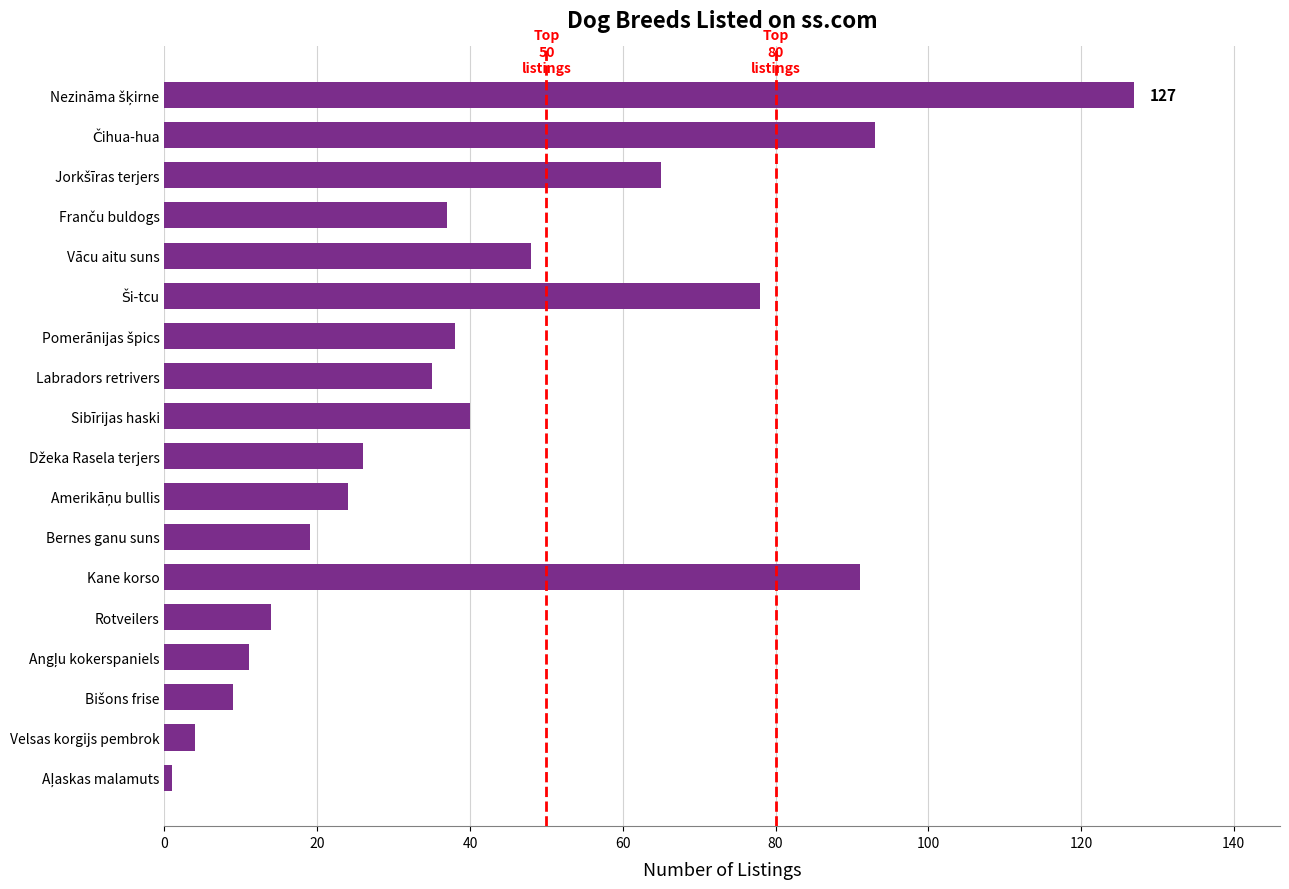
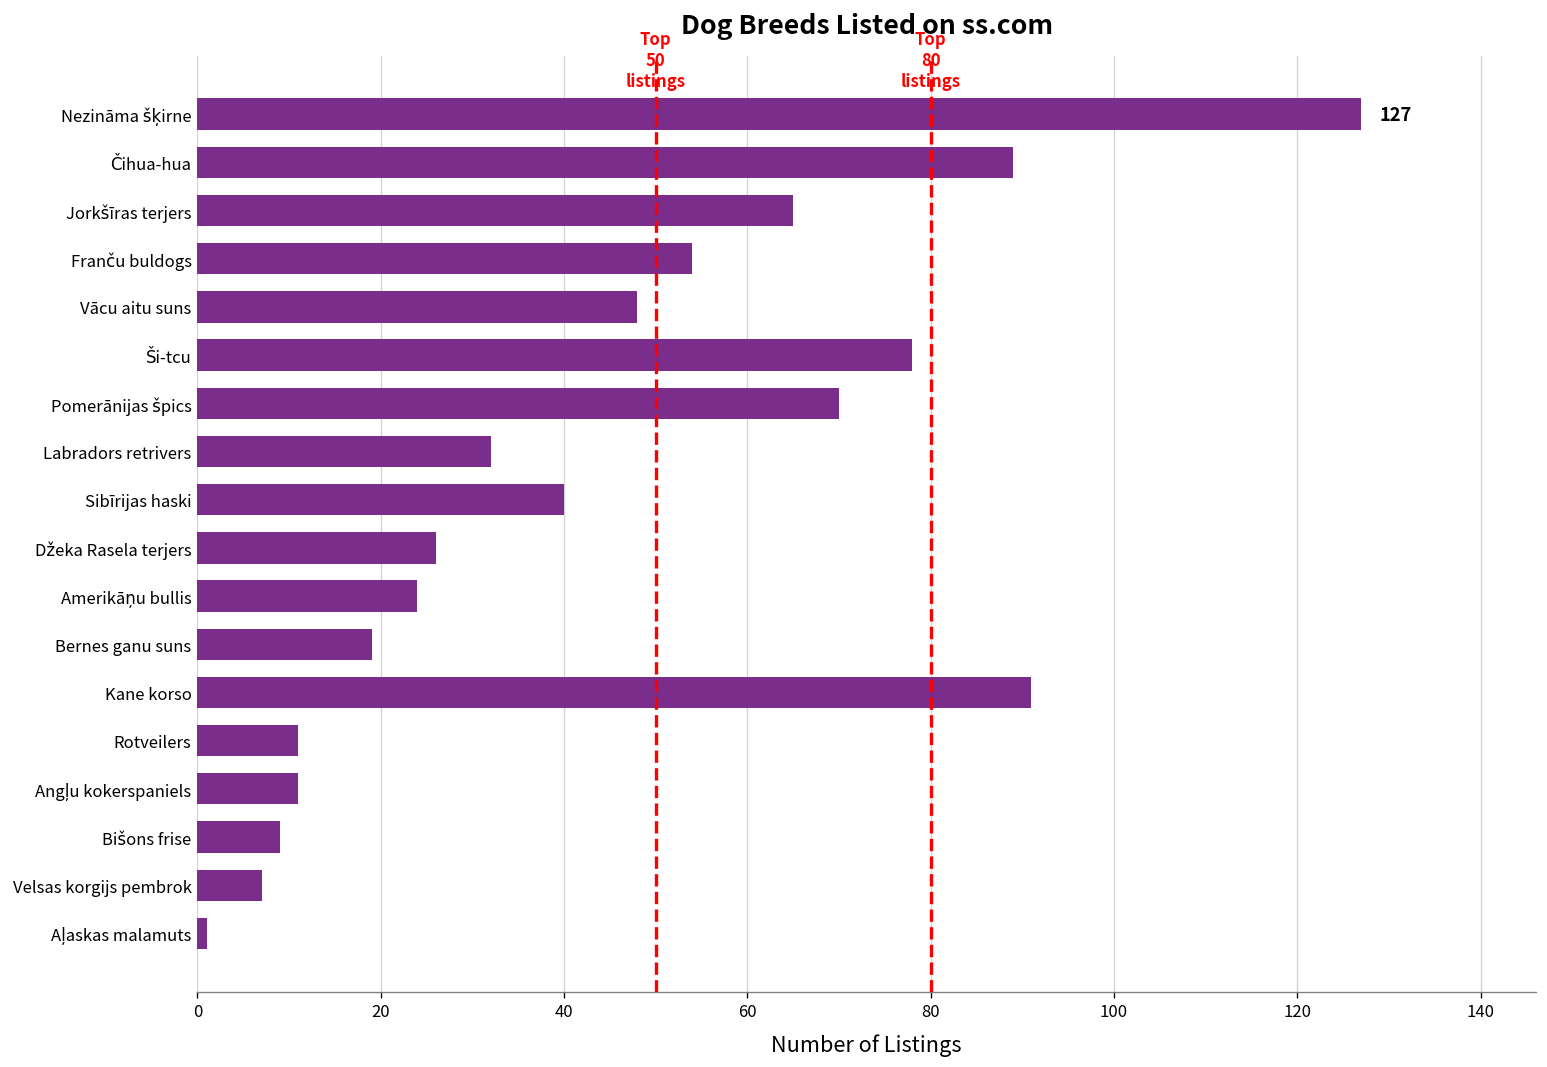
  {
-   "Čihua-hua": 93,
+   "Čihua-hua": 89,
    "Jorkšīras terjers": 65,
-   "Franču buldogs": 37,
+   "Franču buldogs": 54,
    "Vācu aitu suns": 48,
    "Ši-tcu": 78,
-   "Pomerānijas špics": 38,
-   "Labradors retrivers": 35,
+   "Pomerānijas špics": 70,
+   "Labradors retrivers": 32,
    "Sibīrijas haski": 40,
    "Džeka Rasela terjers": 26,
    "Amerikāņu bullis": 24,
    "Bernes ganu suns": 19,
    "Kane korso": 91,
-   "Rotveilers": 14,
+   "Rotveilers": 11,
    "Angļu kokerspaniels": 11,
    "Bišons frise": 9,
-   "Velsas korgijs pembrok": 4,
+   "Velsas korgijs pembrok": 7,
    "Aļaskas malamuts": 1
  }
